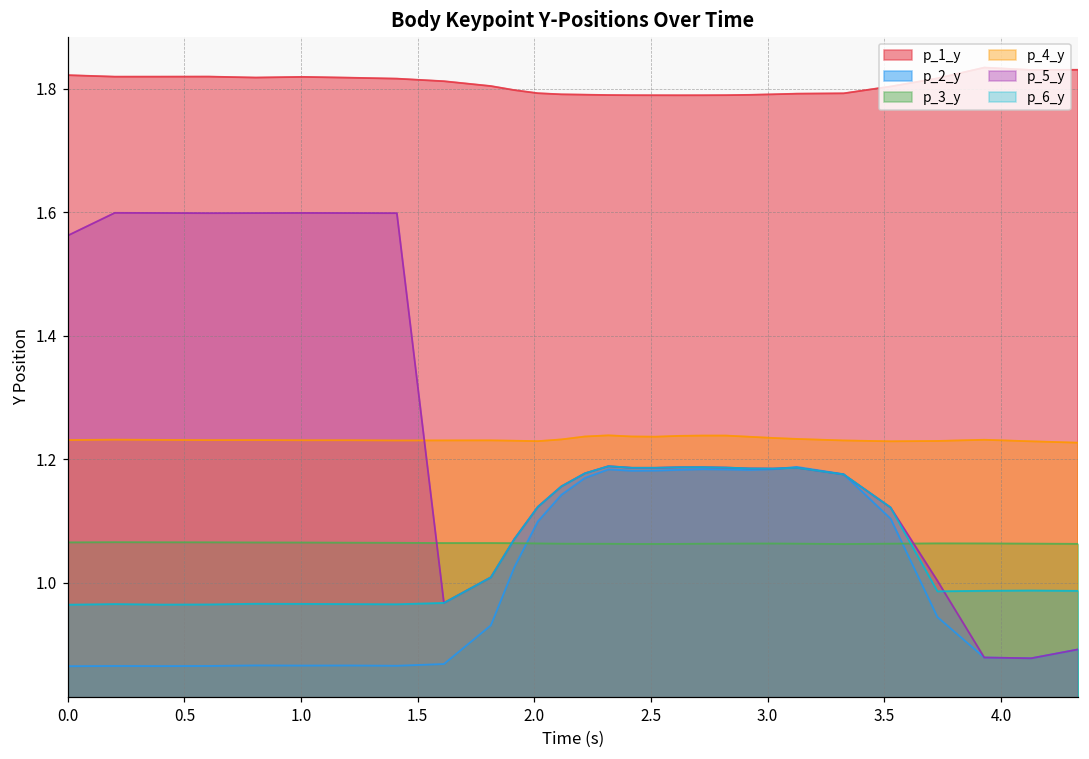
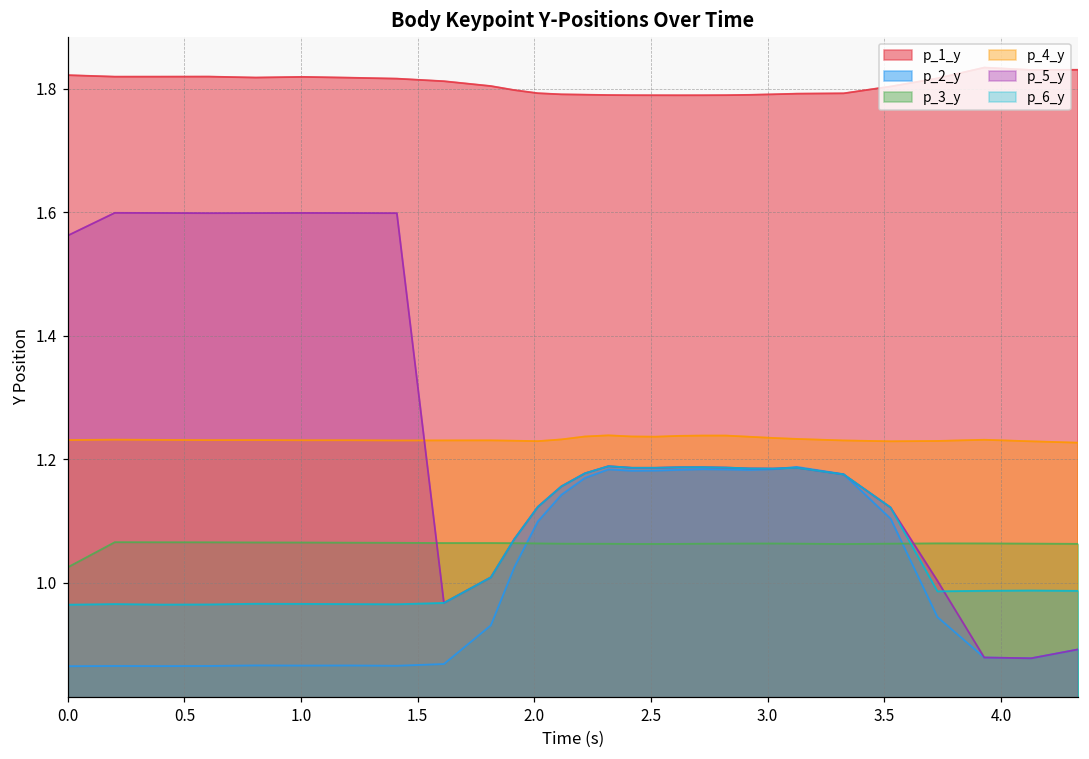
  {
    "p_1_y": {
      "0.0": 1.82
    },
    "p_3_y": {
-     "0.0": 1.07
+     "0.0": 1.03
    },
    "p_4_y": {
      "0.0": 1.23
    },
    "p_5_y": {
      "0.0": 1.56
    }
  }
